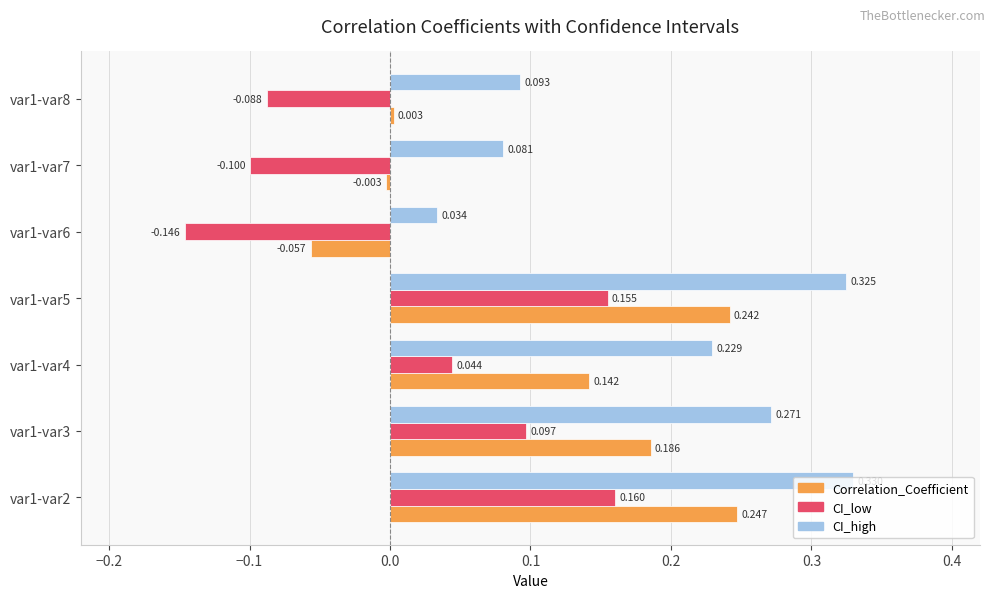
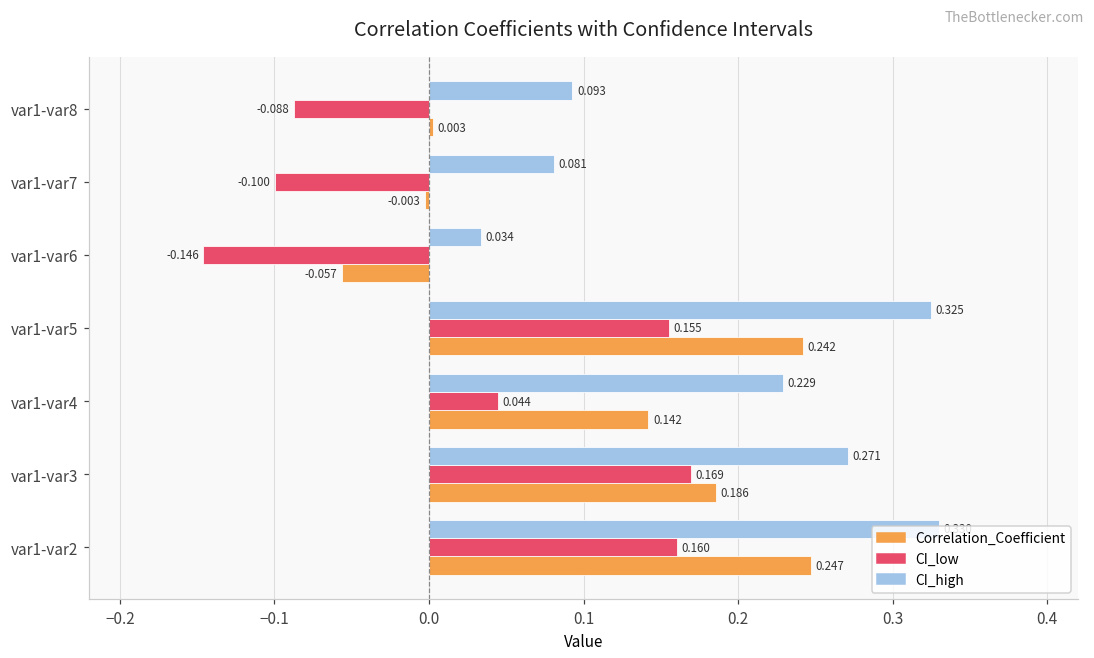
  {
    "Correlation_Coefficient": {
      "var1-var8": 0.003,
      "var1-var7": -0.003,
      "var1-var6": -0.057,
      "var1-var5": 0.242,
      "var1-var4": 0.142,
      "var1-var3": 0.186,
      "var1-var2": 0.247
    },
    "CI_low": {
      "var1-var8": -0.088,
      "var1-var7": -0.100,
      "var1-var6": -0.146,
      "var1-var5": 0.155,
      "var1-var4": 0.044,
-     "var1-var3": 0.097,
+     "var1-var3": 0.169,
      "var1-var2": 0.160
    },
    "CI_high": {
      "var1-var8": 0.093,
      "var1-var7": 0.081,
      "var1-var6": 0.034,
      "var1-var5": 0.325,
      "var1-var4": 0.229,
      "var1-var3": 0.271
    }
  }
